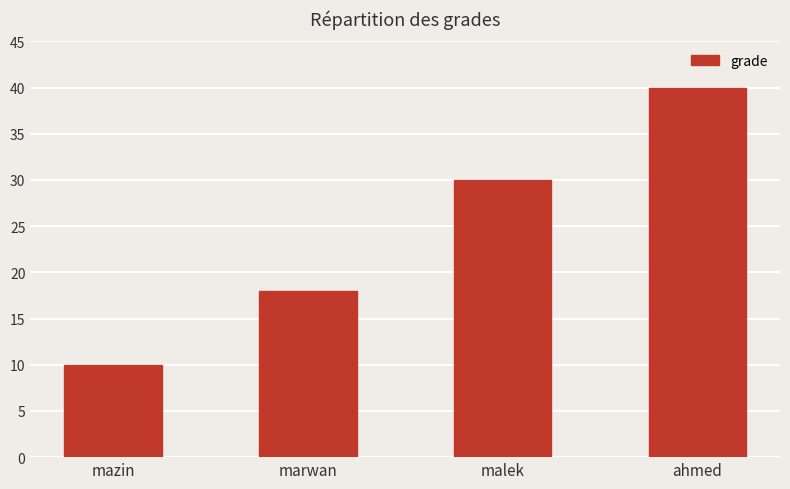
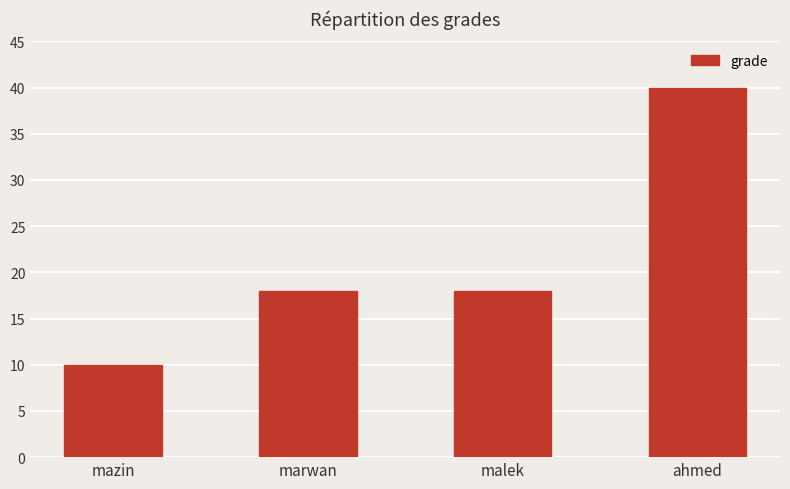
  {
    "mazin": 10,
    "marwan": 18,
-   "malek": 30,
+   "malek": 18,
    "ahmed": 40
  }
